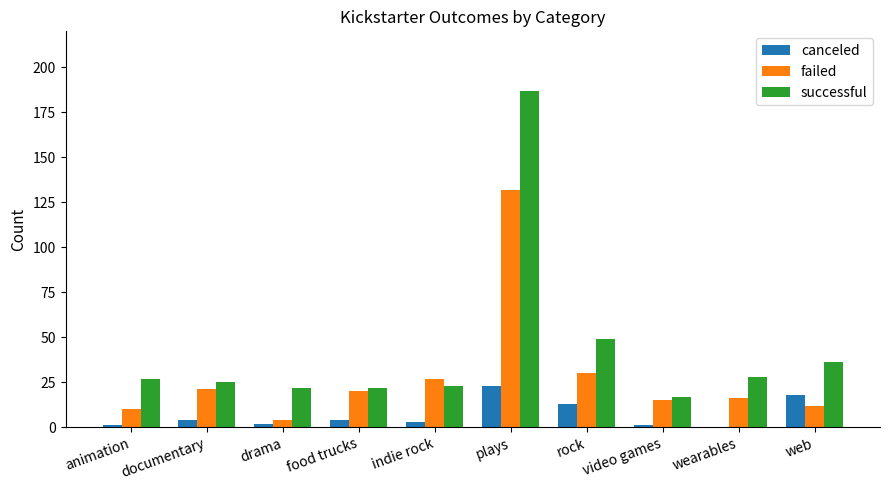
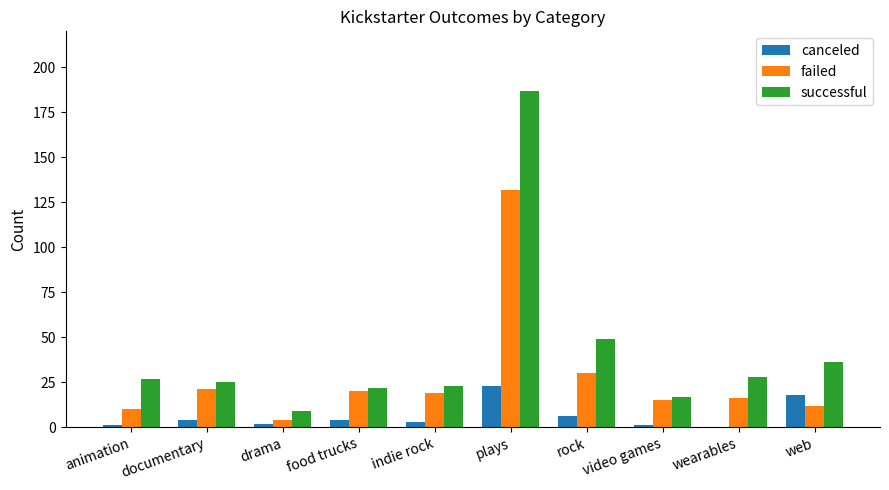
  {
    "canceled": {
      "documentary": 4,
      "drama": 2,
      "food trucks": 4,
      "indie rock": 3,
      "plays": 23,
-     "rock": 13,
+     "rock": 6,
      "wearables": 0,
      "web": 18
    },
    "failed": {
      "animation": 10,
      "documentary": 21,
      "drama": 4,
      "food trucks": 20,
-     "indie rock": 27,
+     "indie rock": 19,
      "plays": 132,
      "rock": 30,
      "video games": 15,
      "wearables": 16,
      "web": 12
    },
    "successful": {
      "animation": 27,
      "documentary": 25,
-     "drama": 22,
+     "drama": 9,
      "food trucks": 22,
      "indie rock": 23,
      "plays": 187,
      "rock": 49,
      "video games": 17,
      "wearables": 28,
      "web": 36
    }
  }
